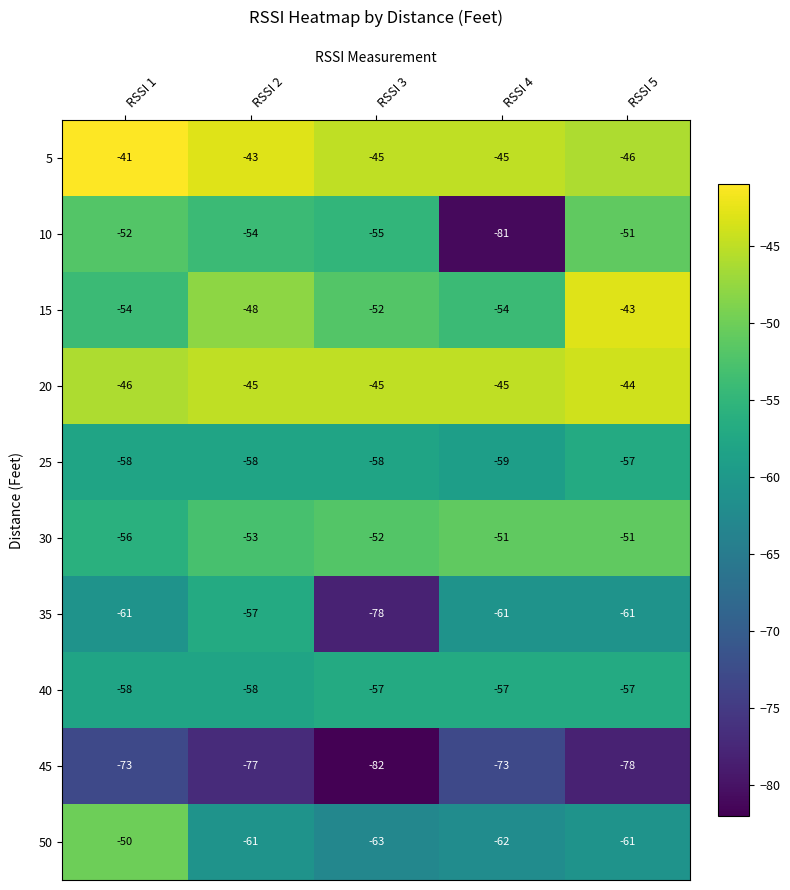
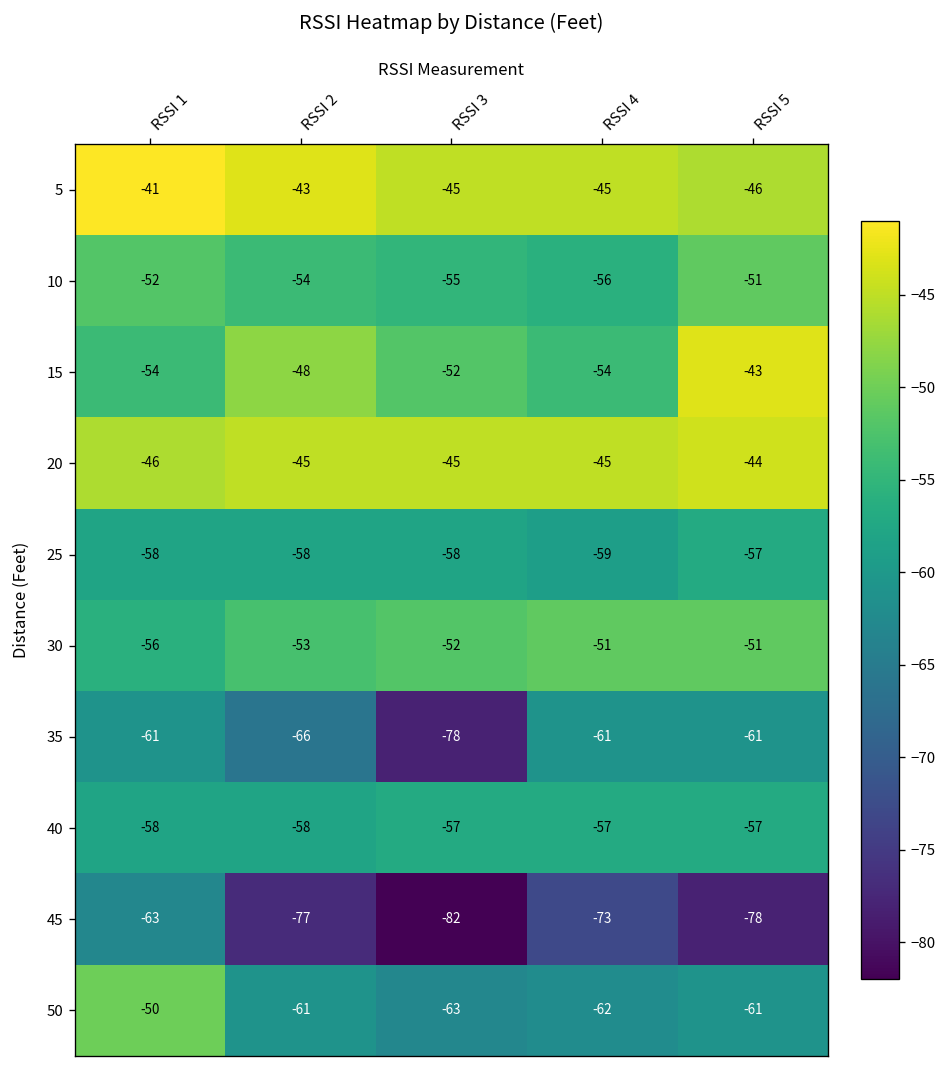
  {
    "5": {
      "RSSI 1": -41,
      "RSSI 2": -43,
      "RSSI 3": -45,
      "RSSI 4": -45,
      "RSSI 5": -46
    },
    "10": {
      "RSSI 1": -52,
      "RSSI 2": -54,
      "RSSI 3": -55,
-     "RSSI 4": -81,
+     "RSSI 4": -56,
      "RSSI 5": -51
    },
    "15": {
      "RSSI 1": -54,
      "RSSI 2": -48,
      "RSSI 3": -52,
      "RSSI 4": -54,
      "RSSI 5": -43
    },
    "20": {
      "RSSI 1": -46,
      "RSSI 2": -45,
      "RSSI 3": -45,
      "RSSI 4": -45,
      "RSSI 5": -44
    },
    "25": {
      "RSSI 1": -58,
      "RSSI 2": -58,
      "RSSI 3": -58,
      "RSSI 4": -59,
      "RSSI 5": -57
    },
    "30": {
      "RSSI 1": -56,
      "RSSI 2": -53,
      "RSSI 3": -52,
      "RSSI 4": -51,
      "RSSI 5": -51
    },
    "35": {
      "RSSI 1": -61,
-     "RSSI 2": -57,
+     "RSSI 2": -66,
      "RSSI 3": -78,
      "RSSI 4": -61,
      "RSSI 5": -61
    },
    "40": {
      "RSSI 1": -58,
      "RSSI 2": -58,
      "RSSI 3": -57,
      "RSSI 4": -57,
      "RSSI 5": -57
    },
    "45": {
-     "RSSI 1": -73,
+     "RSSI 1": -63,
      "RSSI 2": -77,
      "RSSI 3": -82,
      "RSSI 4": -73,
      "RSSI 5": -78
    },
    "50": {
      "RSSI 1": -50,
      "RSSI 2": -61,
      "RSSI 3": -63,
      "RSSI 4": -62,
      "RSSI 5": -61
    }
  }
